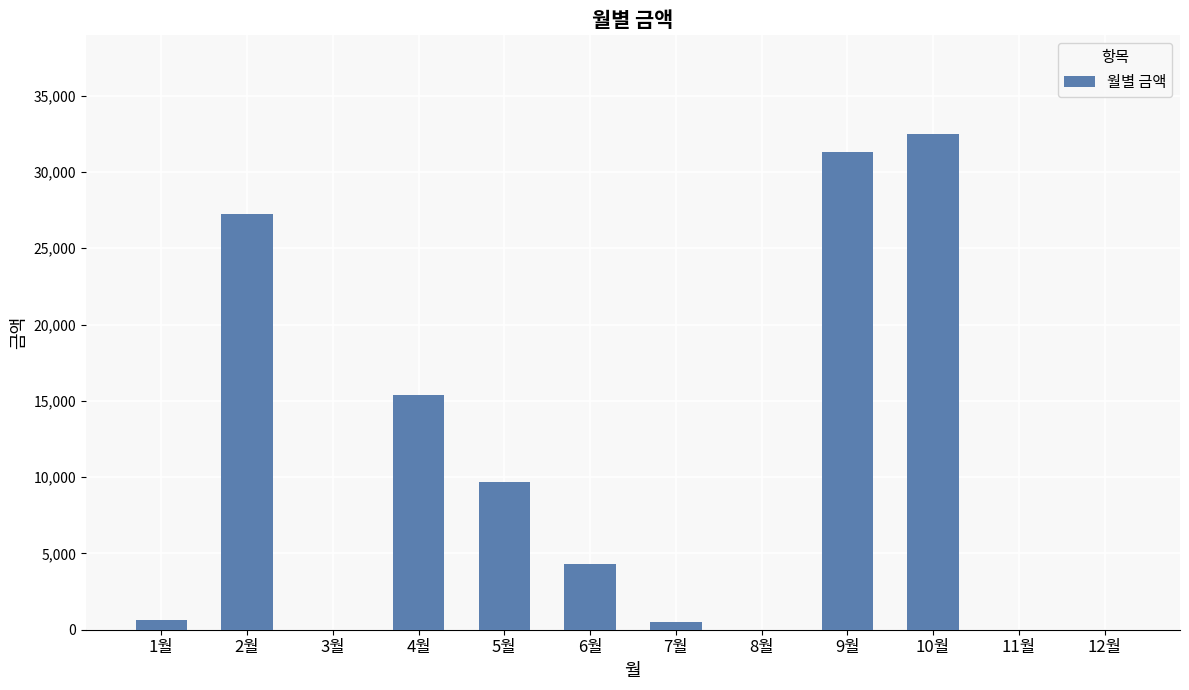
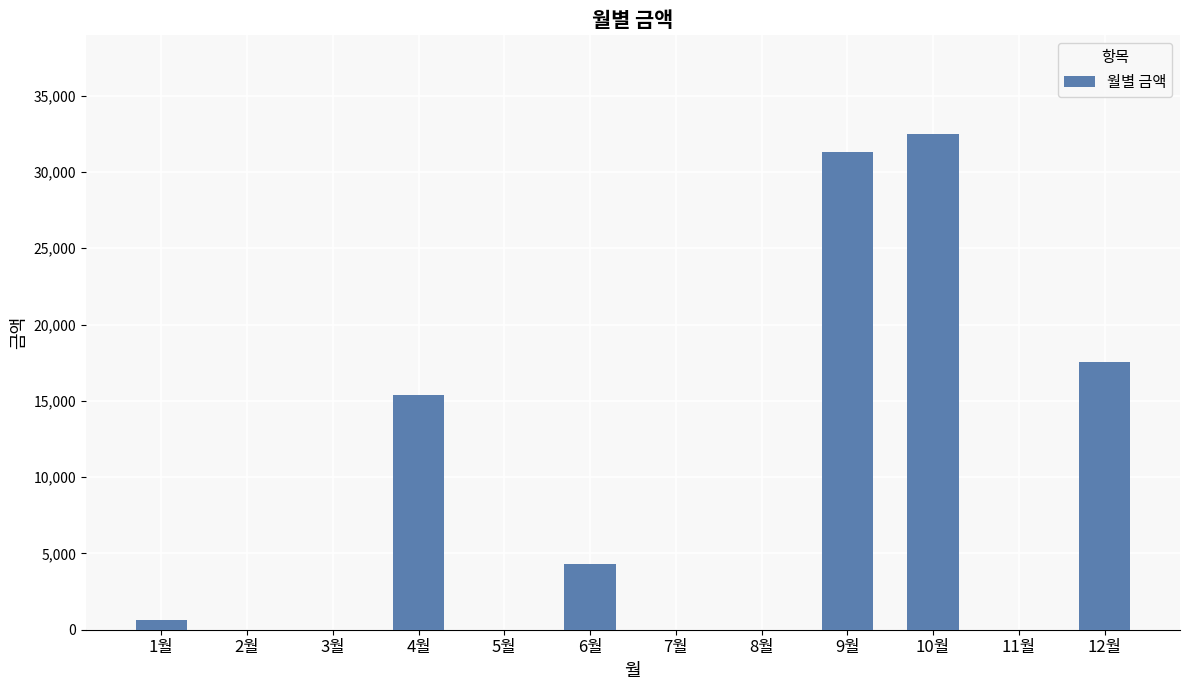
  {
    "1월": "700",
-   "2월": "27,300",
+   "2월": "0",
    "3월": "0",
    "4월": "15,400",
-   "5월": "9,700",
+   "5월": "0",
    "6월": "4,300",
-   "7월": "500",
+   "7월": "0",
    "8월": "0",
    "9월": "31,300",
    "10월": "32,500",
    "11월": "0",
-   "12월": "0"
+   "12월": "17,600"
  }
